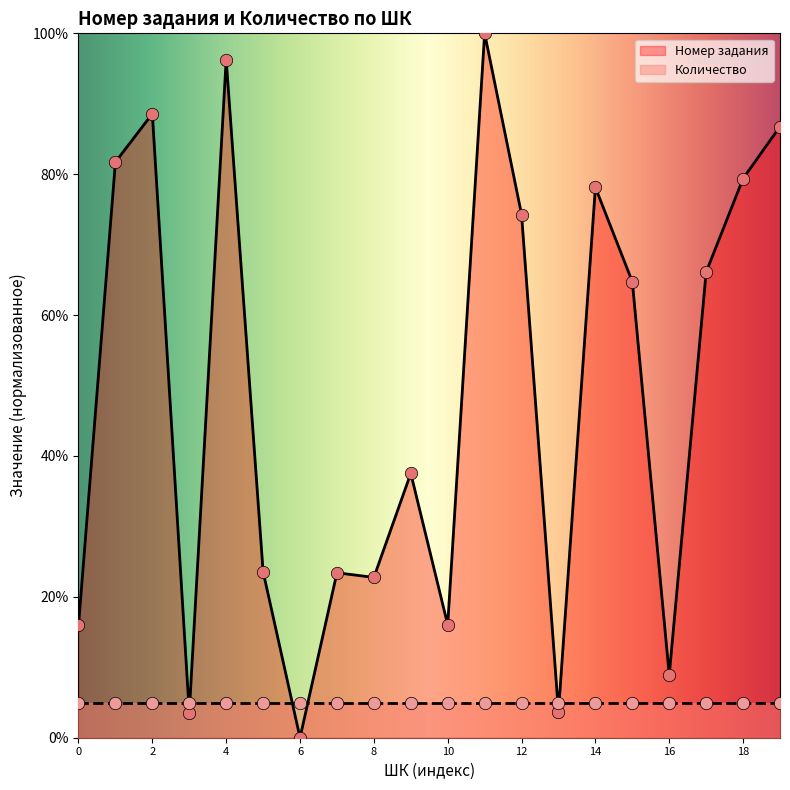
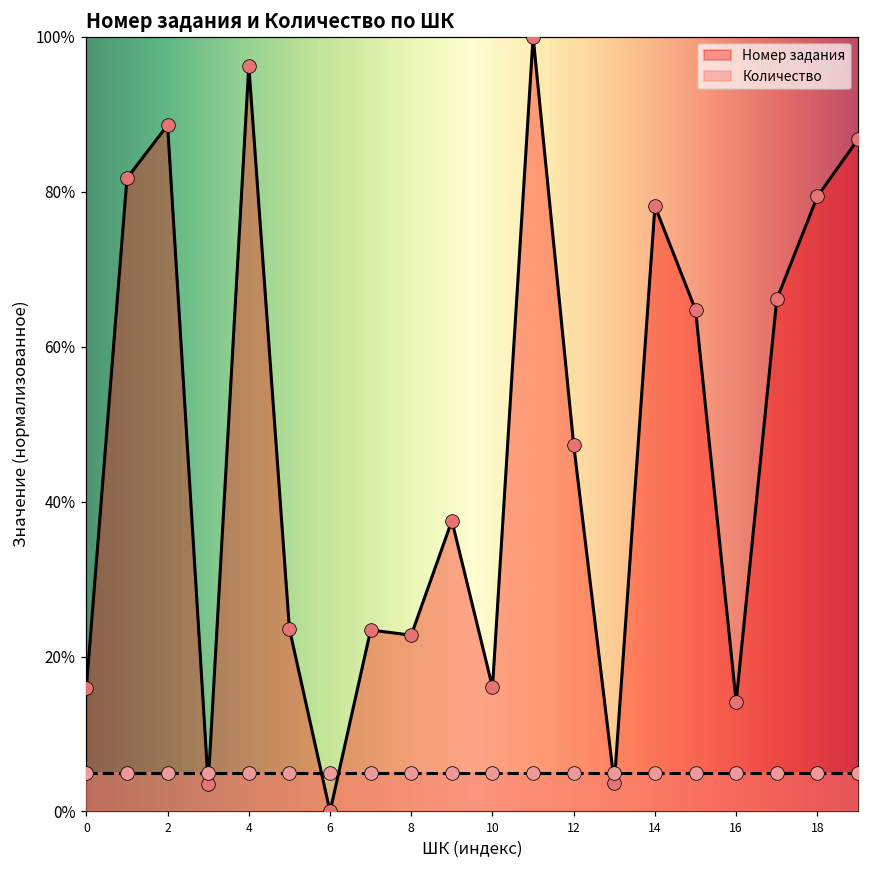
  {
    "Номер задания": {
      "0": "16%",
      "2": "89%",
      "4": "96%",
      "6": "0%",
      "8": "23%",
      "10": "16%",
-     "12": "74%",
+     "12": "47%",
      "14": "78%",
-     "16": "9%",
+     "16": "14%",
      "18": "79%"
    },
    "Количество": {
      "0": "5%",
      "2": "5%",
      "4": "5%",
      "6": "5%",
      "8": "5%",
      "10": "5%",
      "12": "5%",
      "14": "5%",
      "16": "5%",
      "18": "5%"
    }
  }
